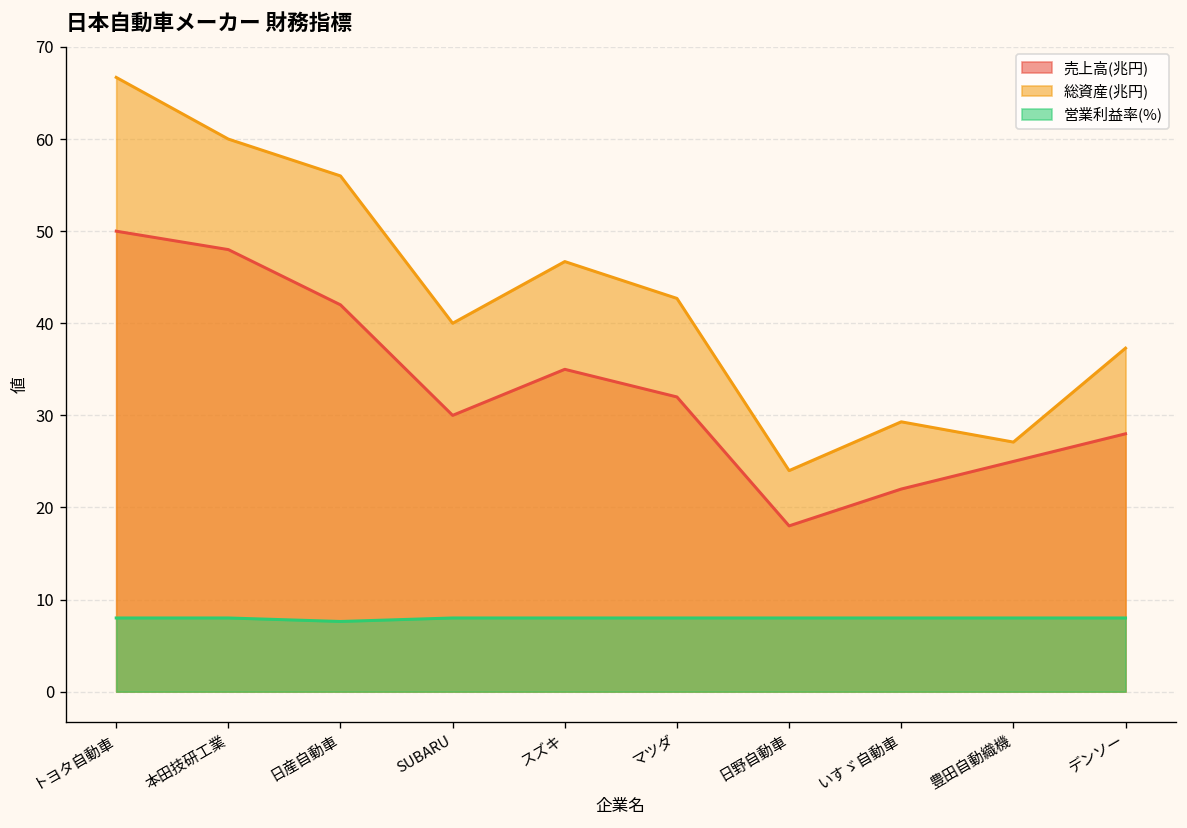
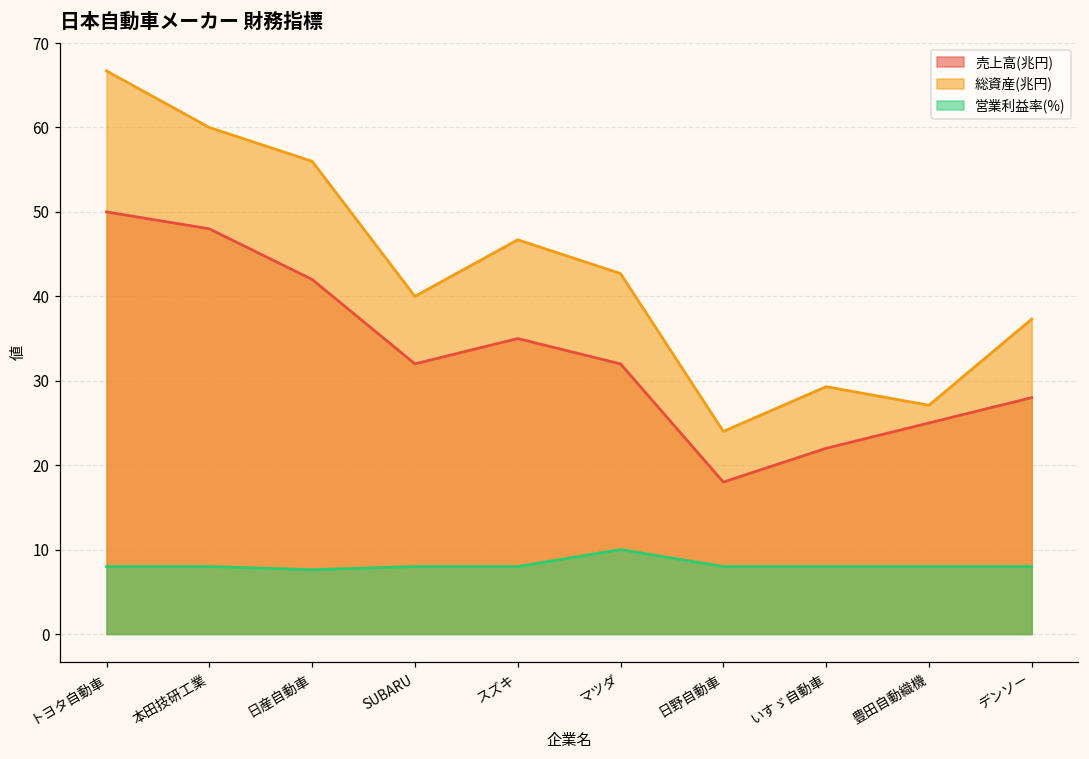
  {
    "売上高(兆円)": {
      "トヨタ自動車": 50,
      "本田技研工業": 48,
      "日産自動車": 42,
-     "SUBARU": 30,
+     "SUBARU": 32,
      "スズキ": 35,
      "マツダ": 32,
      "日野自動車": 18,
      "いすゞ自動車": 22,
      "豊田自動織機": 25,
      "デンソー": 28
    },
    "総資産(兆円)": {
      "トヨタ自動車": 67,
      "本田技研工業": 60,
      "日産自動車": 56,
      "SUBARU": 40,
      "スズキ": 47,
      "マツダ": 43,
      "日野自動車": 24,
      "いすゞ自動車": 29,
      "豊田自動織機": 27,
      "デンソー": 37
    },
    "営業利益率(%)": {
      "トヨタ自動車": 8,
      "本田技研工業": 8,
      "日産自動車": 8,
      "SUBARU": 8,
      "スズキ": 8,
-     "マツダ": 8,
+     "マツダ": 10,
      "日野自動車": 8,
      "いすゞ自動車": 8,
      "豊田自動織機": 8,
      "デンソー": 8
    }
  }
